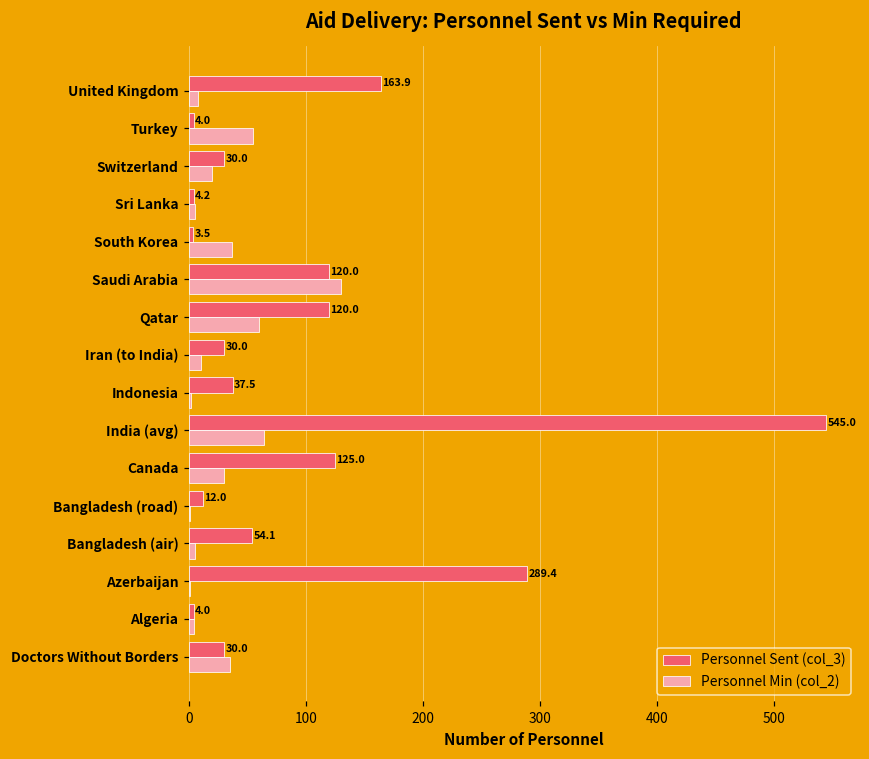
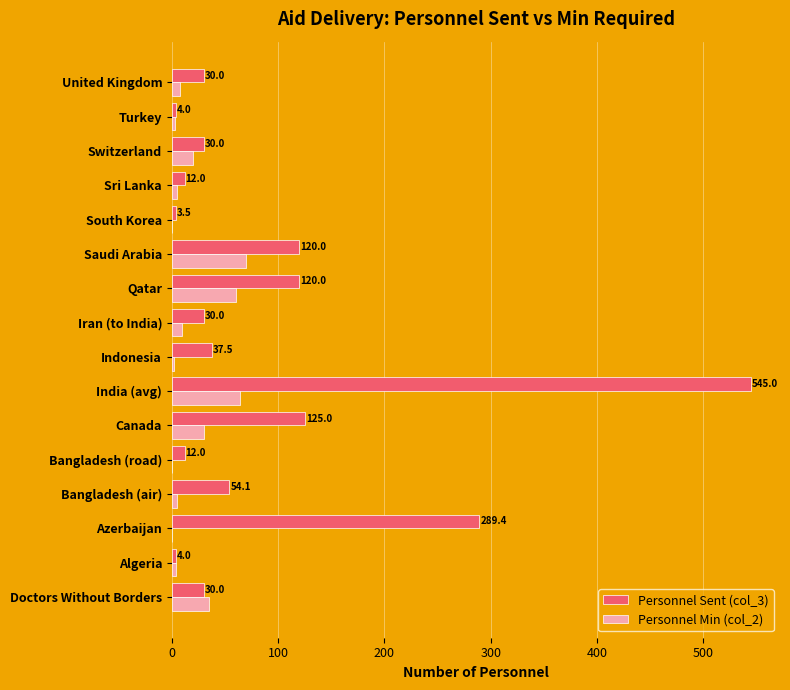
  {
    "Personnel Sent (col_3)": {
-     "United Kingdom": 163.9,
+     "United Kingdom": 30.0,
      "Turkey": 4.0,
      "Switzerland": 30.0,
-     "Sri Lanka": 4.2,
+     "Sri Lanka": 12.0,
      "South Korea": 3.5,
      "Saudi Arabia": 120.0,
      "Qatar": 120.0,
      "Iran (to India)": 30.0,
      "Indonesia": 37.5,
      "India (avg)": 545.0,
      "Canada": 125.0,
      "Bangladesh (road)": 12.0,
      "Bangladesh (air)": 54.1,
      "Azerbaijan": 289.4,
      "Algeria": 4.0,
      "Doctors Without Borders": 30.0
    },
    "Personnel Min (col_2)": {
      "United Kingdom": 8,
-     "Turkey": 55,
+     "Turkey": 3,
      "Switzerland": 20,
      "Sri Lanka": 5,
-     "South Korea": 37,
-     "Saudi Arabia": 130,
+     "South Korea": 1,
+     "Saudi Arabia": 70,
      "Qatar": 60,
      "Iran (to India)": 10,
      "India (avg)": 64,
      "Canada": 30,
      "Bangladesh (air)": 5,
      "Doctors Without Borders": 35
    }
  }
